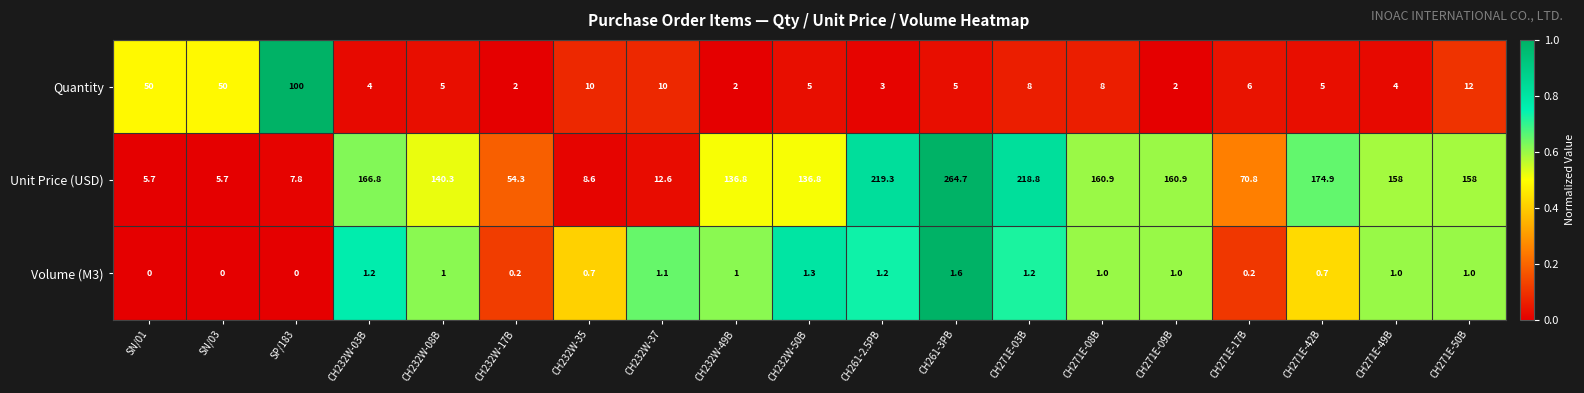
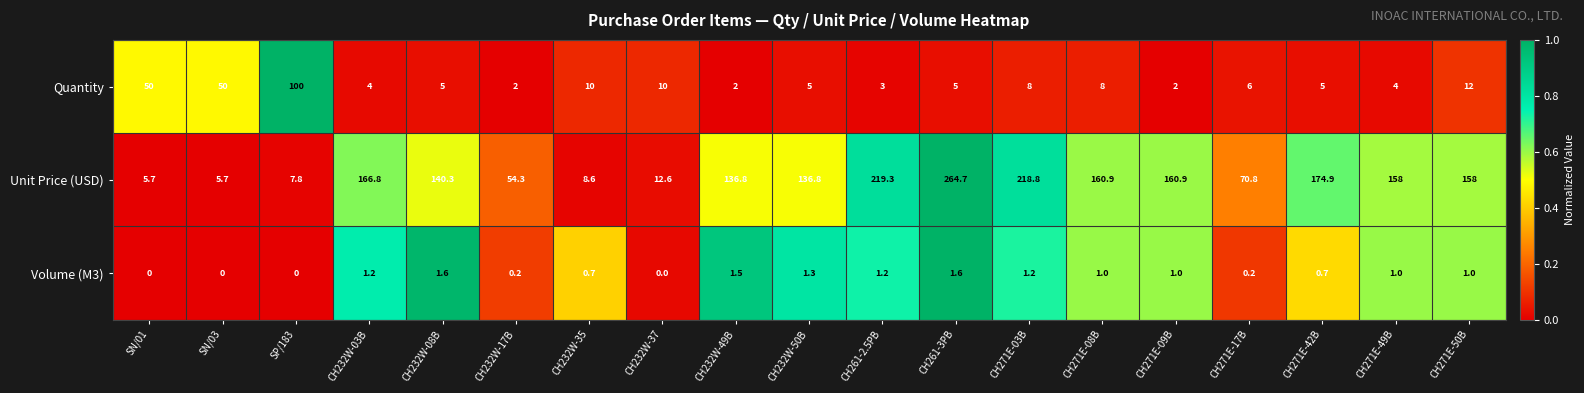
  {
    "Quantity": {
      "SN/01": 50,
      "SN/03": 50,
      "SP/183": 100,
      "CH232W-03B": 4,
      "CH232W-08B": 5,
      "CH232W-17B": 2,
      "CH232W-35": 10,
      "CH232W-37": 10,
      "CH232W-49B": 2,
      "CH232W-50B": 5,
      "CH261-2.5PB": 3,
      "CH261-3PB": 5,
      "CH271E-03B": 8,
      "CH271E-08B": 8,
      "CH271E-09B": 2,
      "CH271E-17B": 6,
      "CH271E-42B": 5,
      "CH271E-49B": 4,
      "CH271E-50B": 12
    },
    "Unit Price (USD)": {
      "SN/01": 5.7,
      "SN/03": 5.7,
      "SP/183": 7.8,
      "CH232W-03B": 166.8,
      "CH232W-08B": 140.3,
      "CH232W-17B": 54.3,
      "CH232W-35": 8.6,
      "CH232W-37": 12.6,
      "CH232W-49B": 136.8,
      "CH232W-50B": 136.8,
      "CH261-2.5PB": 219.3,
      "CH261-3PB": 264.7,
      "CH271E-03B": 218.8,
      "CH271E-08B": 160.9,
      "CH271E-09B": 160.9,
      "CH271E-17B": 70.8,
      "CH271E-42B": 174.9,
      "CH271E-49B": 158,
      "CH271E-50B": 158
    },
    "Volume (M3)": {
      "SN/01": 0,
      "SN/03": 0,
      "SP/183": 0,
      "CH232W-03B": 1.2,
-     "CH232W-08B": 1,
+     "CH232W-08B": 1.6,
      "CH232W-17B": 0.2,
      "CH232W-35": 0.7,
-     "CH232W-37": 1.1,
-     "CH232W-49B": 1,
+     "CH232W-37": 0.0,
+     "CH232W-49B": 1.5,
      "CH232W-50B": 1.3,
      "CH261-2.5PB": 1.2,
      "CH261-3PB": 1.6,
      "CH271E-03B": 1.2,
      "CH271E-08B": 1.0,
      "CH271E-09B": 1.0,
      "CH271E-17B": 0.2,
      "CH271E-42B": 0.7,
      "CH271E-49B": 1.0,
      "CH271E-50B": 1.0
    }
  }
